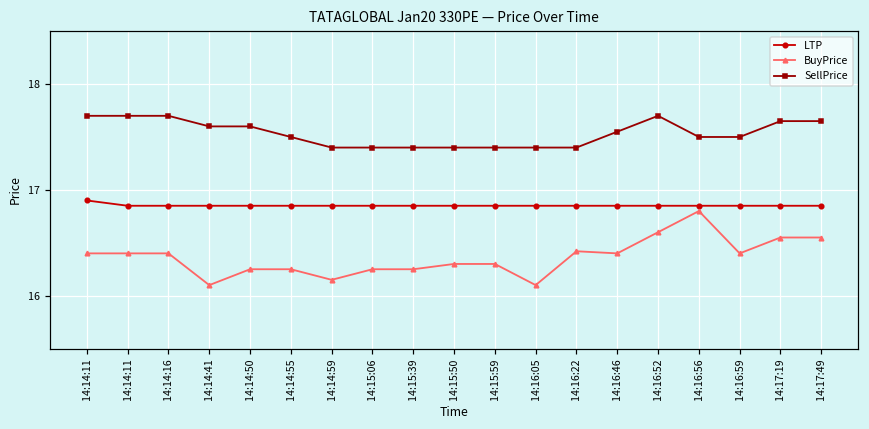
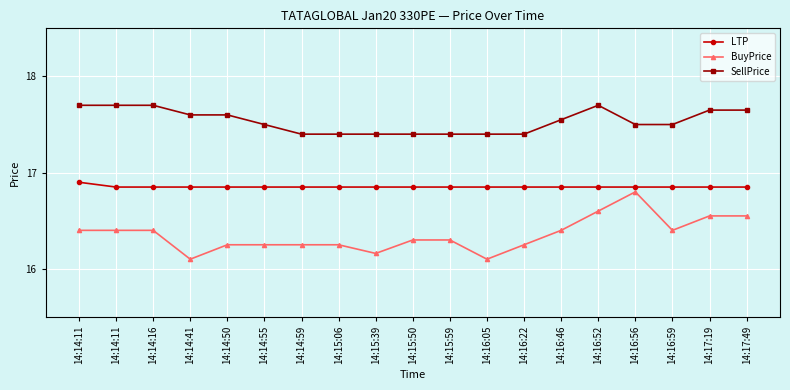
  {
    "BuyPrice": {
      "14:14:16": 16.4,
      "14:14:41": 16.1,
      "14:14:50": 16.3,
      "14:14:55": 16.3,
-     "14:14:59": 16.2,
+     "14:14:59": 16.3,
      "14:15:06": 16.3,
-     "14:15:39": 16.3,
+     "14:15:39": 16.2,
      "14:15:50": 16.3,
      "14:15:59": 16.3,
      "14:16:05": 16.1,
-     "14:16:22": 16.4,
+     "14:16:22": 16.3,
      "14:16:46": 16.4,
      "14:16:52": 16.6,
      "14:16:56": 16.8,
      "14:16:59": 16.4,
      "14:17:19": 16.6,
      "14:17:49": 16.6
    }
  }
